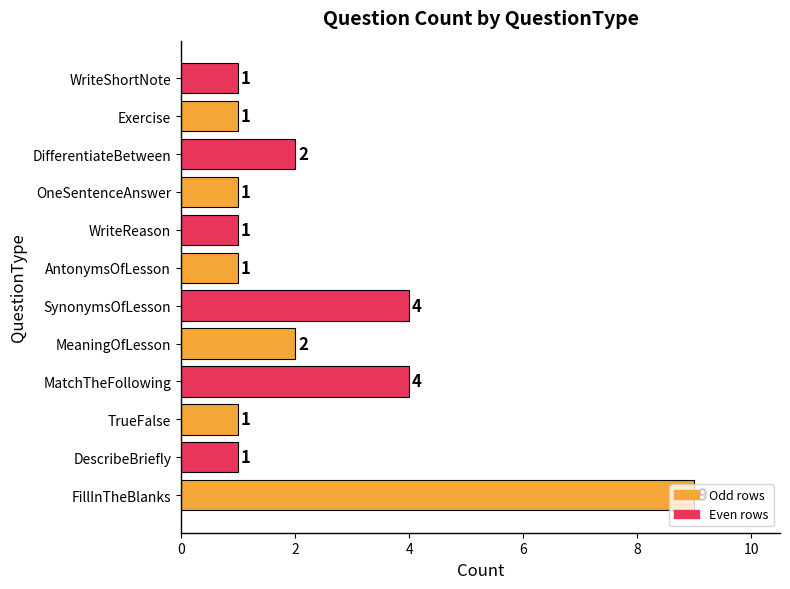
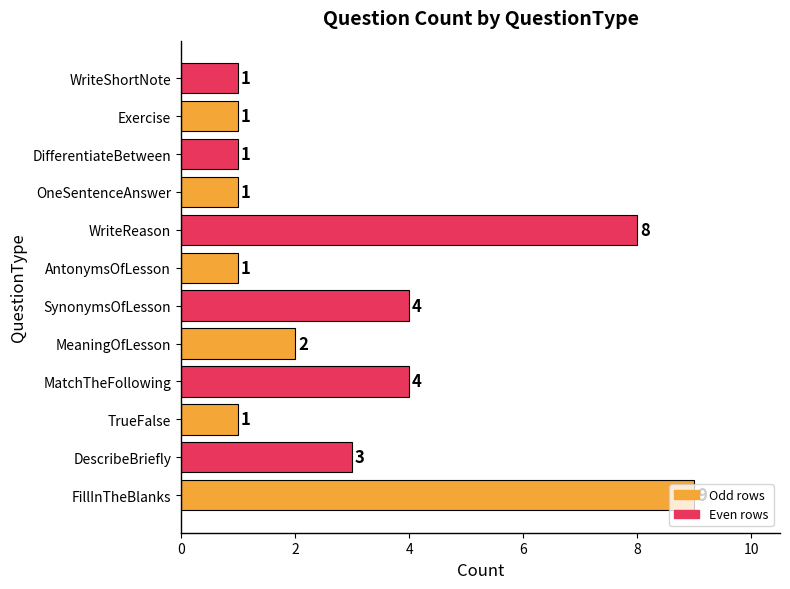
  {
    "WriteShortNote": 1,
    "Exercise": 1,
-   "DifferentiateBetween": 2,
+   "DifferentiateBetween": 1,
    "OneSentenceAnswer": 1,
-   "WriteReason": 1,
+   "WriteReason": 8,
    "AntonymsOfLesson": 1,
    "SynonymsOfLesson": 4,
    "MeaningOfLesson": 2,
    "MatchTheFollowing": 4,
    "TrueFalse": 1,
-   "DescribeBriefly": 1
+   "DescribeBriefly": 3
  }
